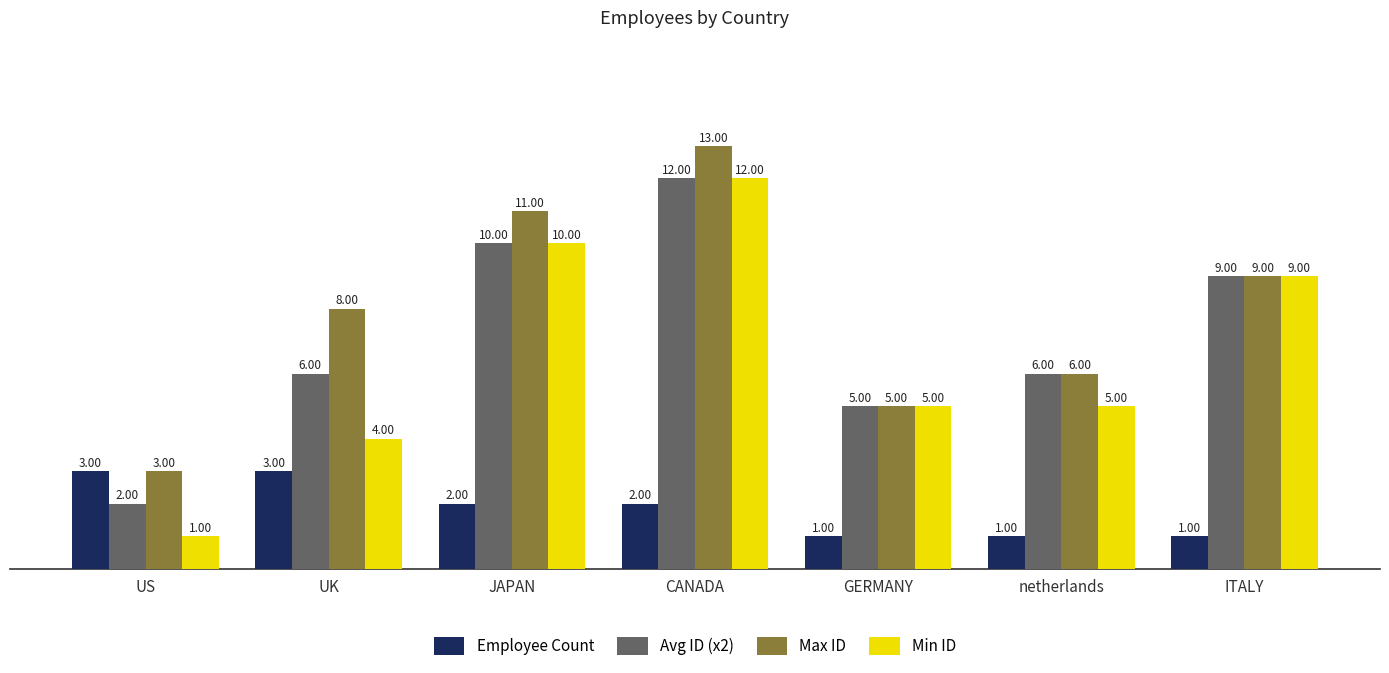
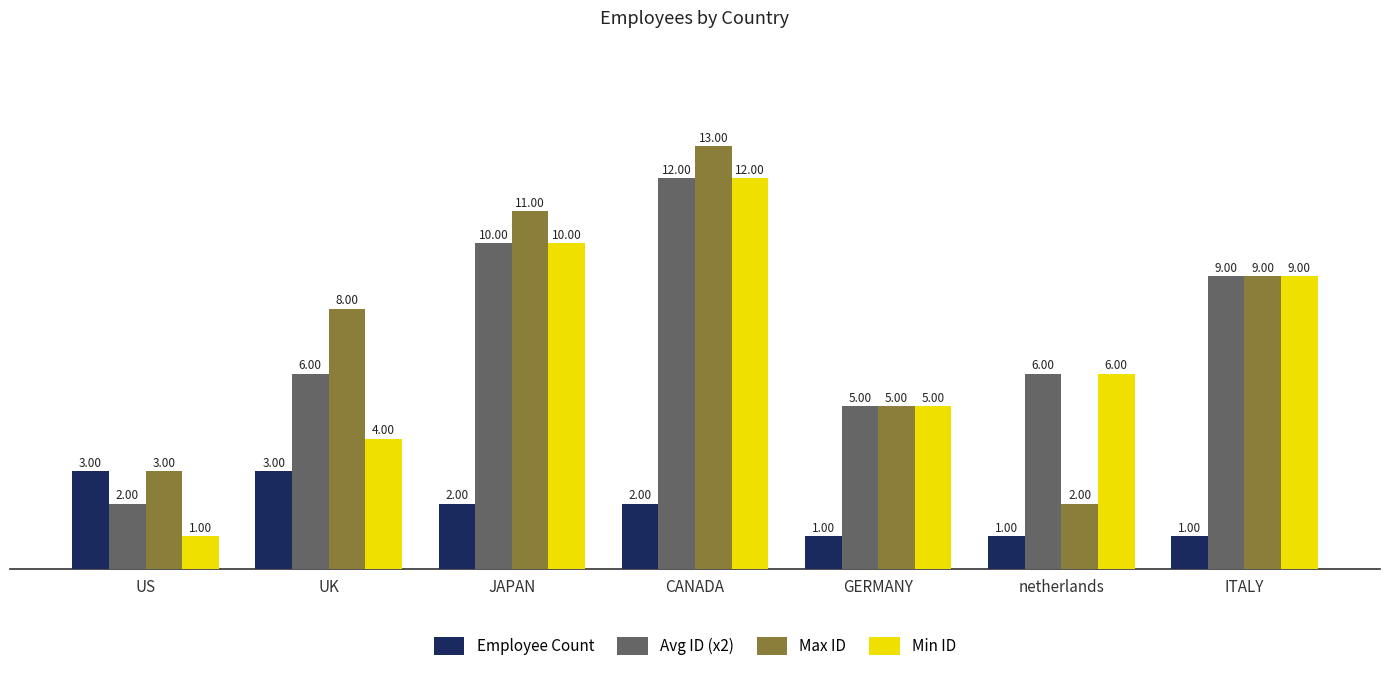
  {
    "Employee Count": {
      "US": 3.00,
      "UK": 3.00,
      "JAPAN": 2.00,
      "CANADA": 2.00,
      "GERMANY": 1.00,
      "netherlands": 1.00,
      "ITALY": 1.00
    },
    "Avg ID (x2)": {
      "US": 2.00,
      "UK": 6.00,
      "JAPAN": 10.00,
      "CANADA": 12.00,
      "GERMANY": 5.00,
      "netherlands": 6.00,
      "ITALY": 9.00
    },
    "Max ID": {
      "US": 3.00,
      "UK": 8.00,
      "JAPAN": 11.00,
      "CANADA": 13.00,
      "GERMANY": 5.00,
-     "netherlands": 6.00,
+     "netherlands": 2.00,
      "ITALY": 9.00
    },
    "Min ID": {
      "US": 1.00,
      "UK": 4.00,
      "JAPAN": 10.00,
      "CANADA": 12.00,
      "GERMANY": 5.00,
-     "netherlands": 5.00,
+     "netherlands": 6.00,
      "ITALY": 9.00
    }
  }
